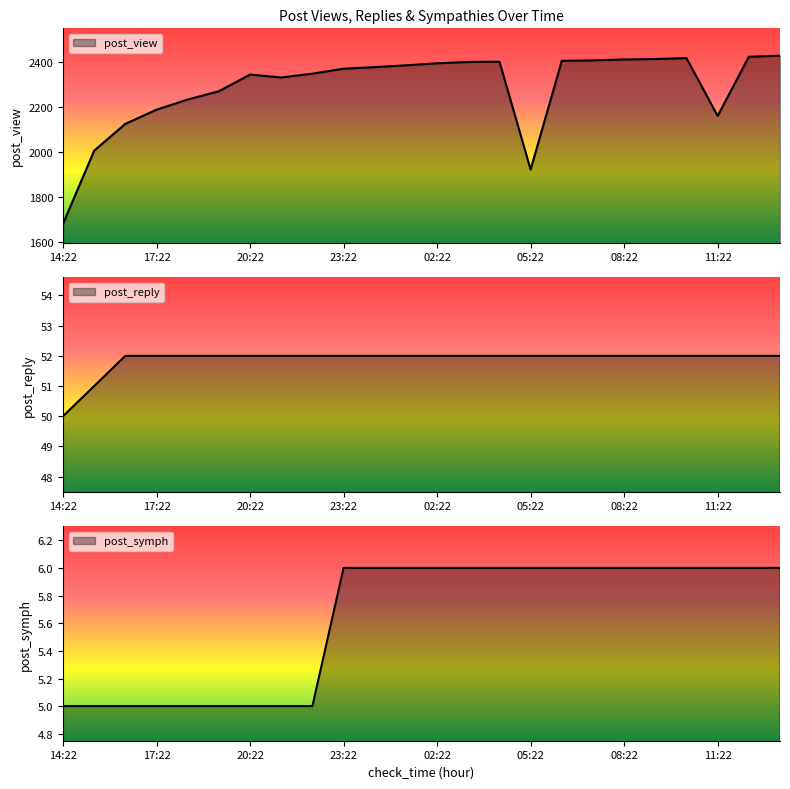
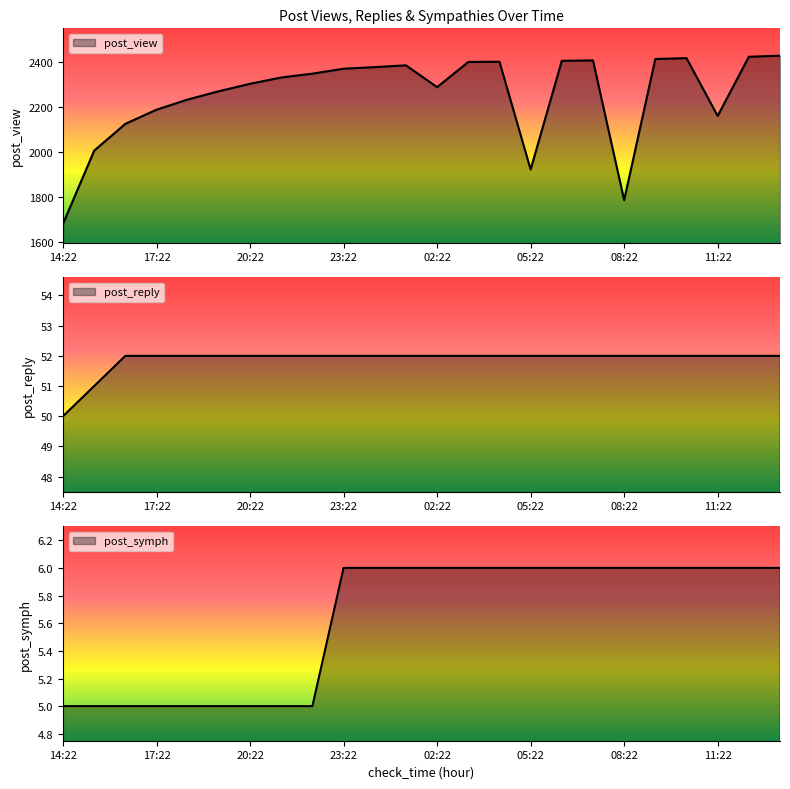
  {
    "Post Views, Replies & Sympathies Over Time": {
      "14:22": 1680,
      "17:22": 2190,
-     "20:22": 2340,
+     "20:22": 2300,
      "23:22": 2370,
-     "02:22": 2390,
+     "02:22": 2290,
      "05:22": 1920,
-     "08:22": 2410,
+     "08:22": 1790,
      "11:22": 2160
    }
  }
